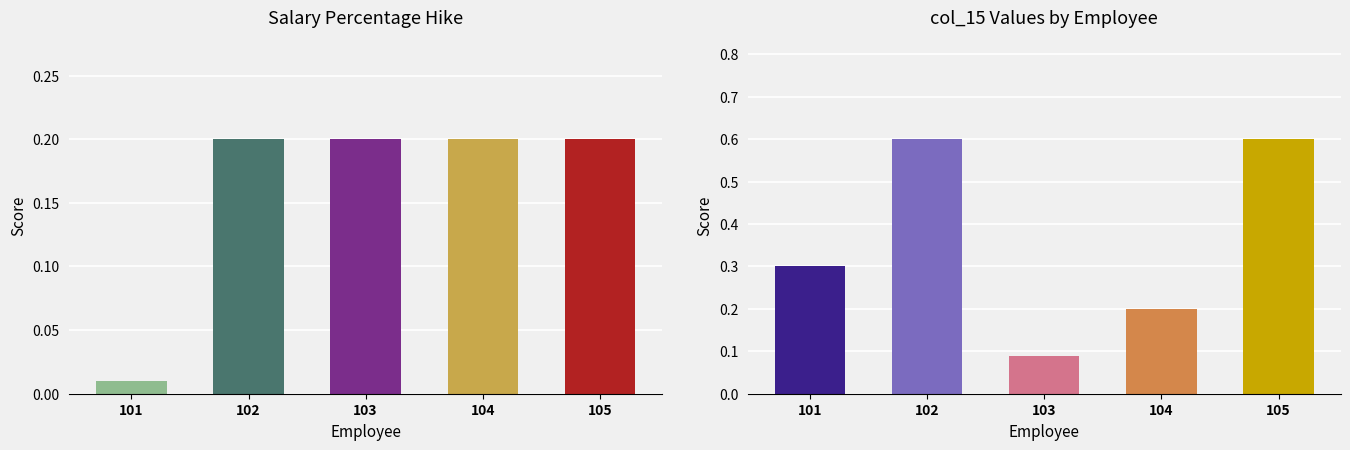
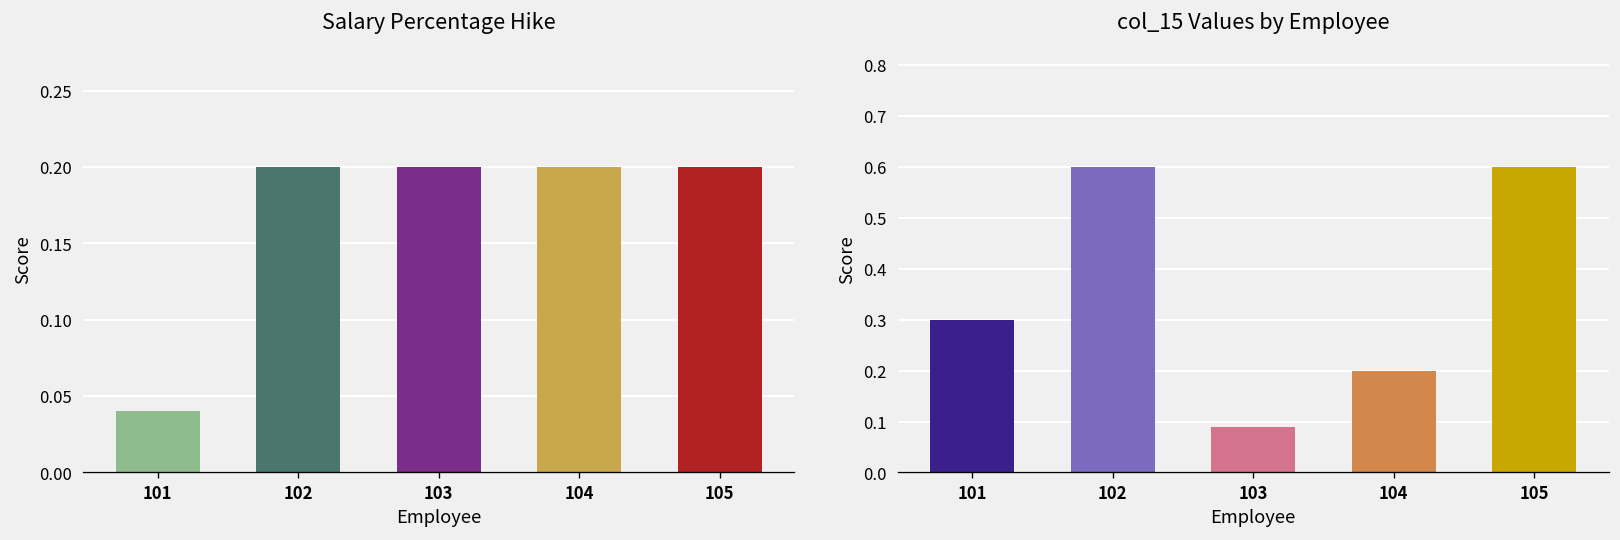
  {
    "Salary Percentage Hike": {
-     "101": 0.01,
+     "101": 0.04,
      "102": 0.20,
      "103": 0.20,
      "104": 0.20,
      "105": 0.20
    },
    "col_15 Values by Employee": {
      "101": 0.30,
      "102": 0.60,
      "103": 0.09,
      "104": 0.20,
      "105": 0.60
    }
  }
